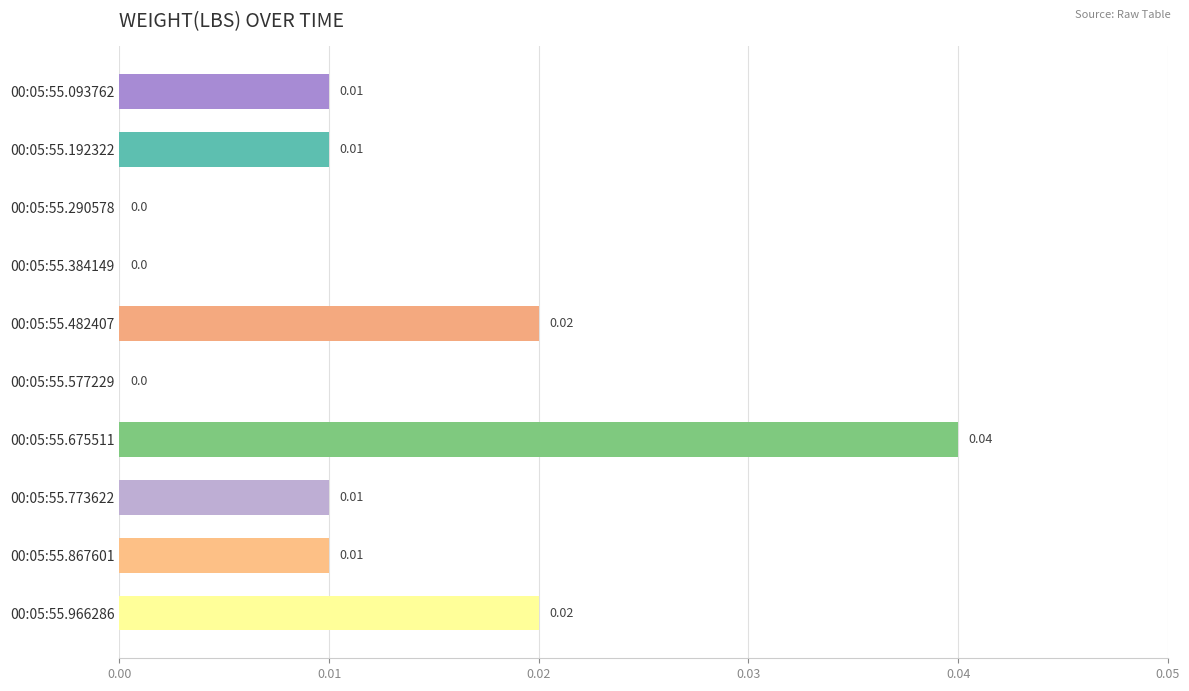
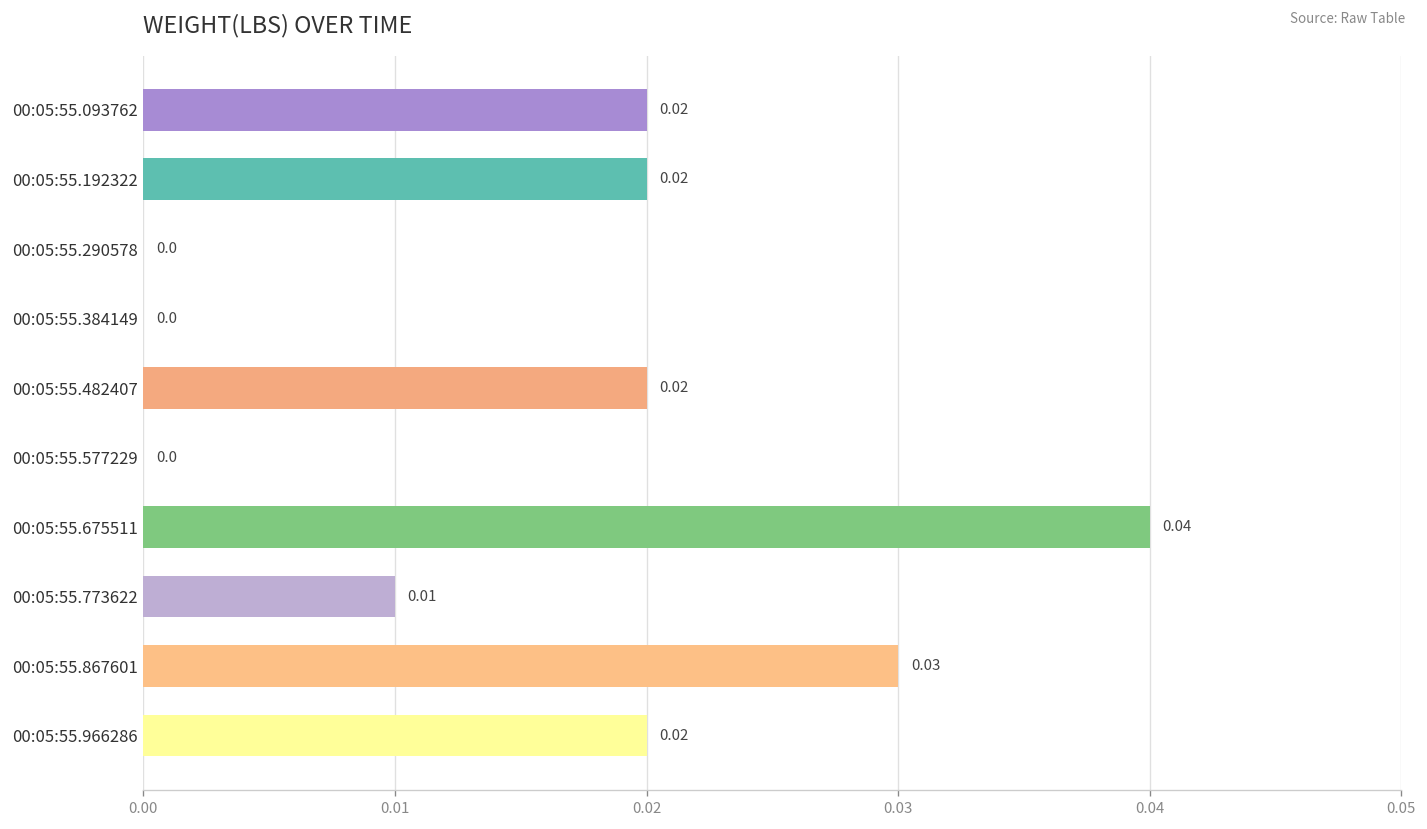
  {
-   "00:05:55.093762": 0.01,
-   "00:05:55.192322": 0.01,
+   "00:05:55.093762": 0.02,
+   "00:05:55.192322": 0.02,
    "00:05:55.290578": 0.0,
    "00:05:55.384149": 0.0,
    "00:05:55.482407": 0.02,
    "00:05:55.577229": 0.0,
    "00:05:55.675511": 0.04,
    "00:05:55.773622": 0.01,
-   "00:05:55.867601": 0.01,
+   "00:05:55.867601": 0.03,
    "00:05:55.966286": 0.02
  }
